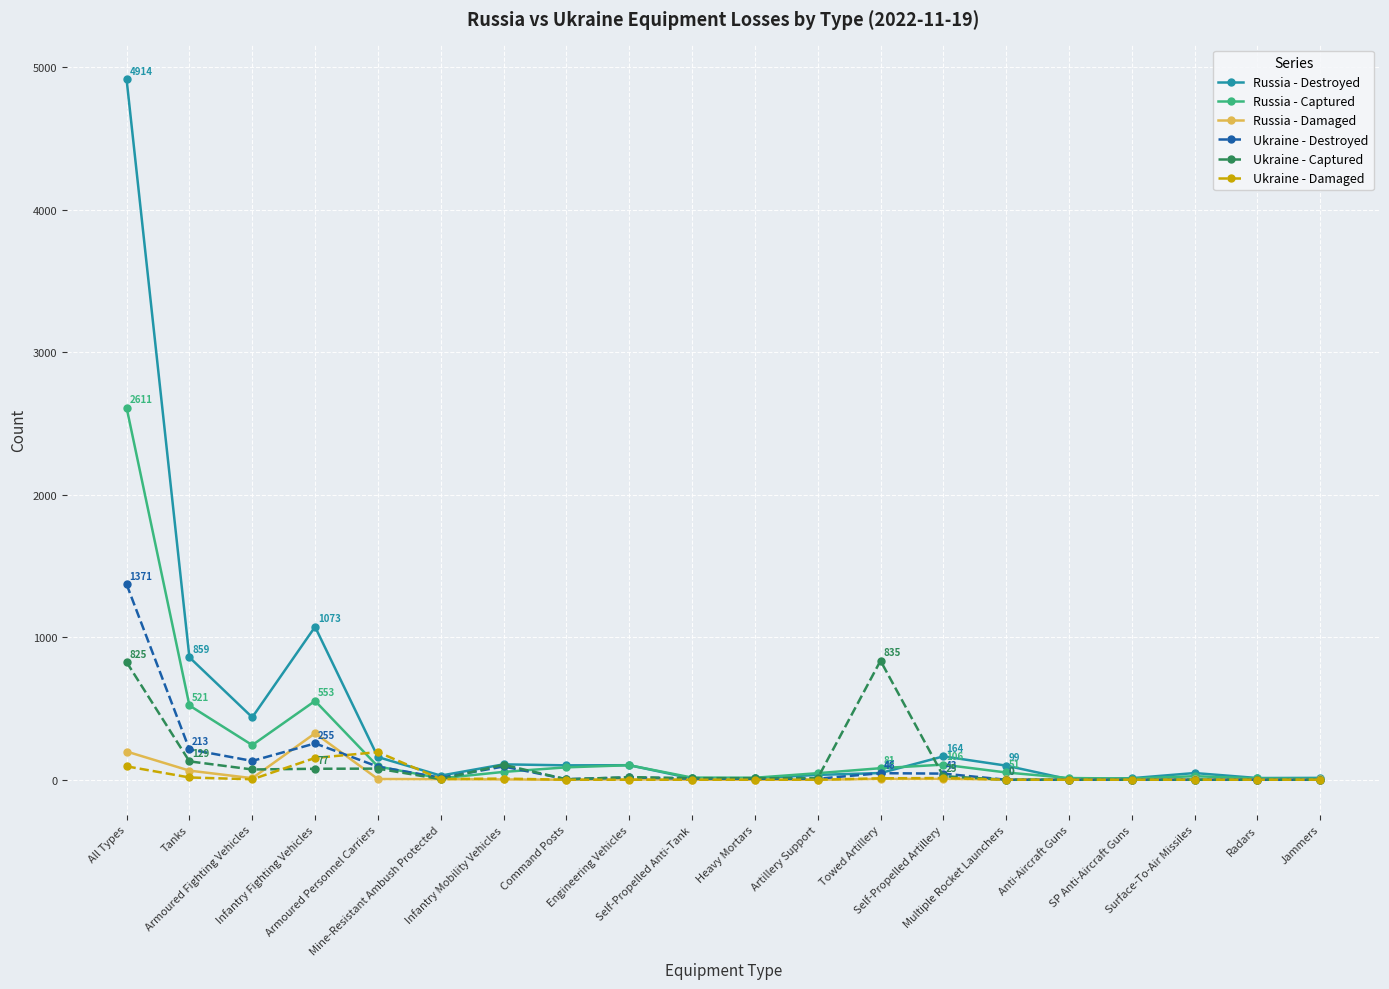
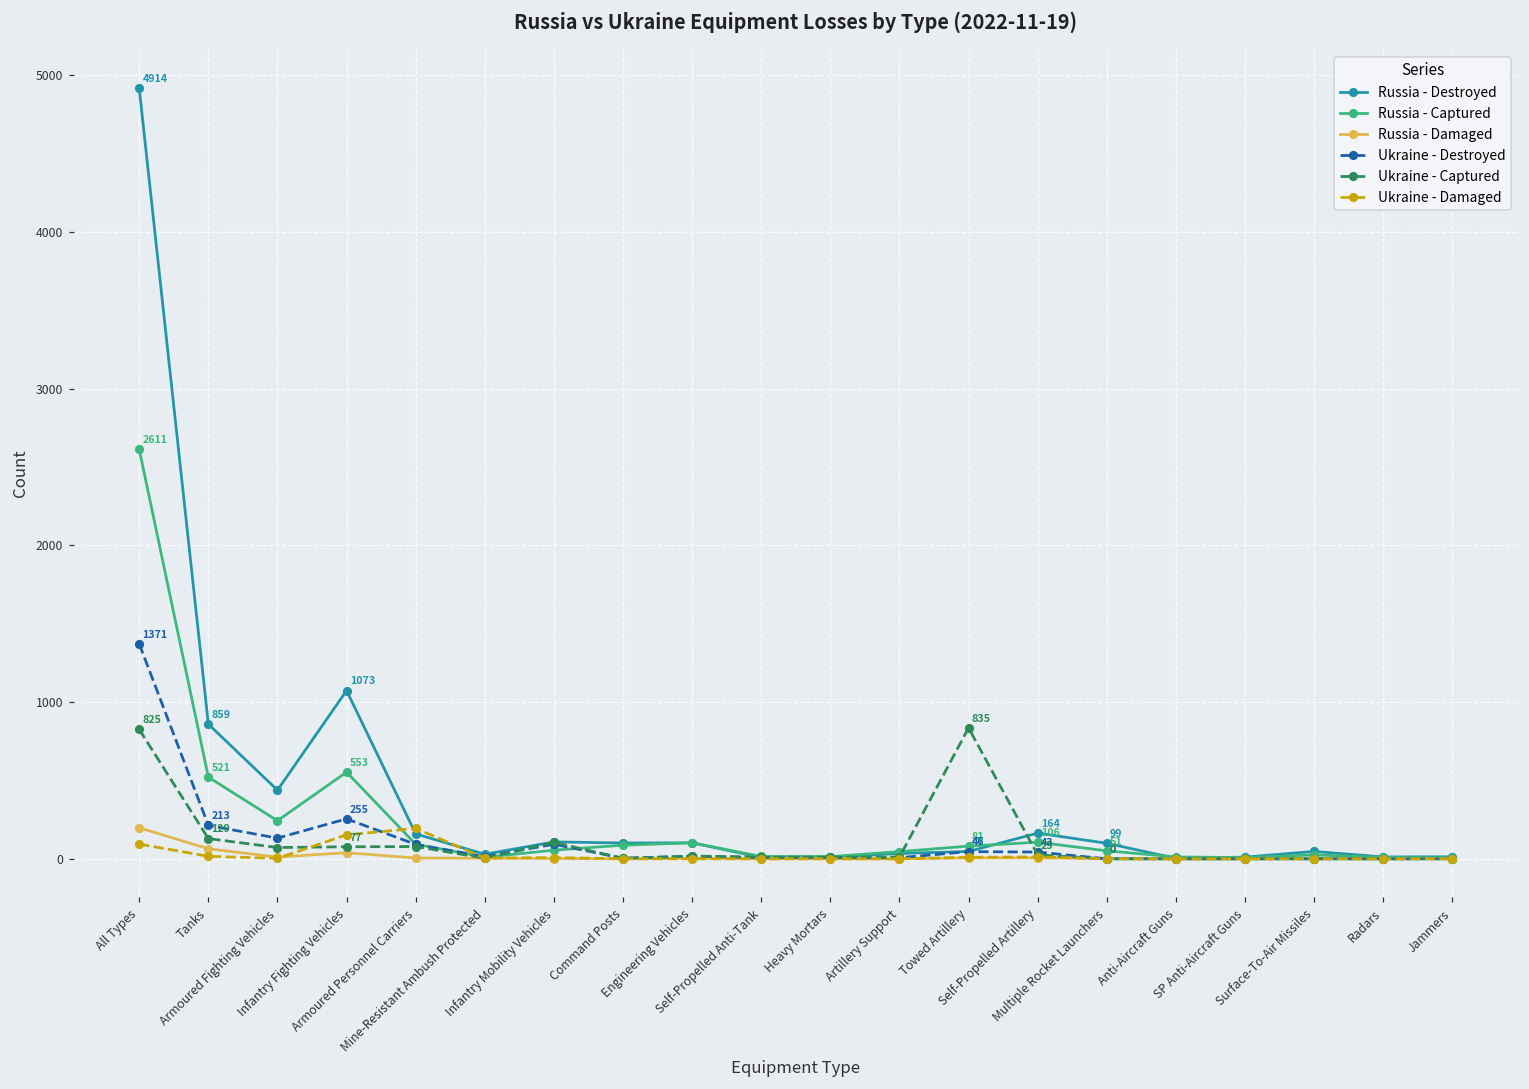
  {
    "Russia - Damaged": {
      "All Types": 200,
      "Tanks": 60,
-     "Infantry Fighting Vehicles": 330,
+     "Infantry Fighting Vehicles": 40,
      "Armoured Personnel Carriers": 10
    },
    "Ukraine - Captured": {
      "All Types": 825,
      "Tanks": 129,
      "Infantry Fighting Vehicles": 77,
      "Towed Artillery": 835
    },
    "Ukraine - Damaged": {
      "All Types": 90,
      "Tanks": 20,
      "Armoured Personnel Carriers": 190
    }
  }
